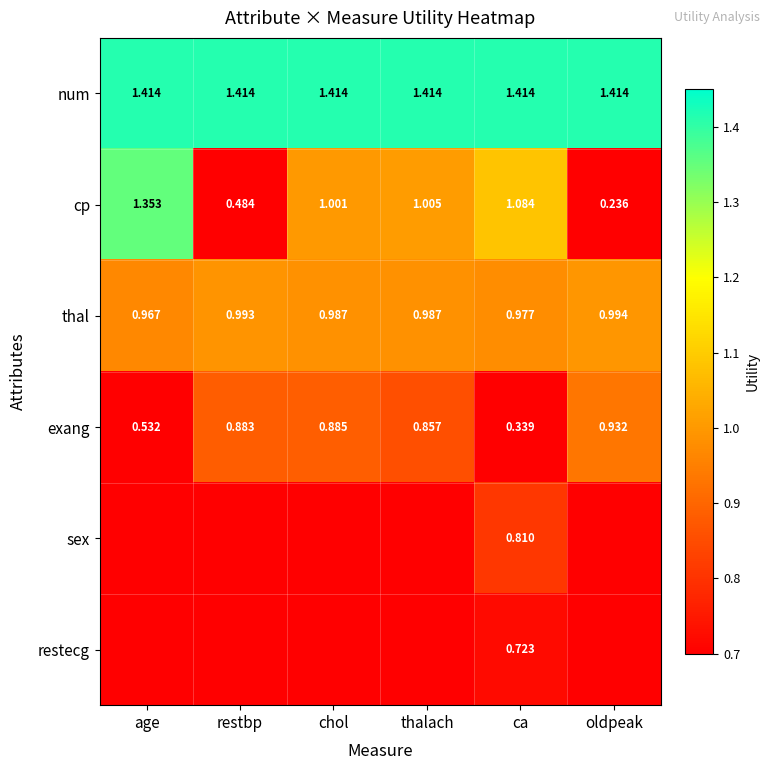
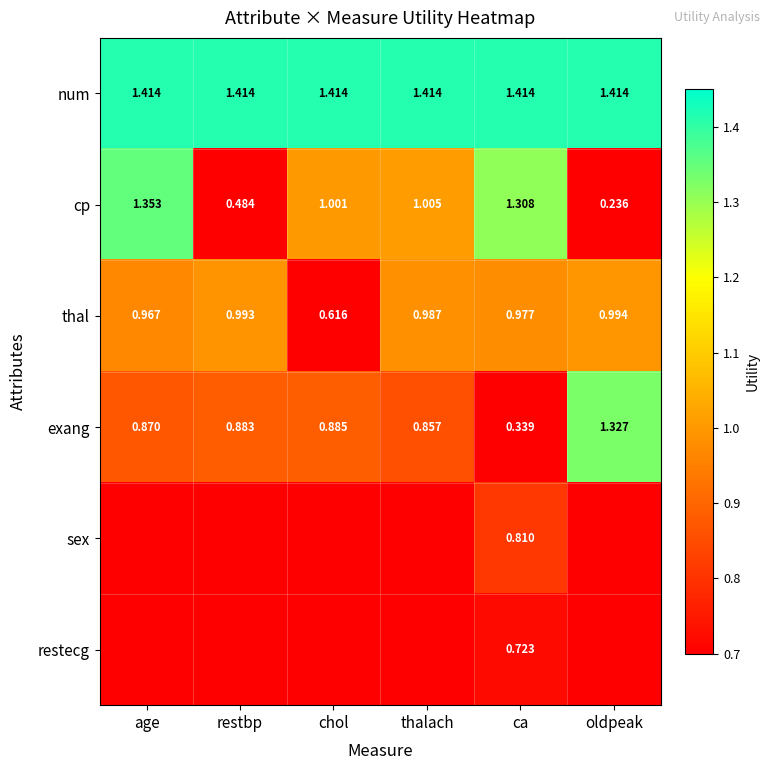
  {
    "num": {
      "age": 1.414,
      "restbp": 1.414,
      "chol": 1.414,
      "thalach": 1.414,
      "ca": 1.414,
      "oldpeak": 1.414
    },
    "cp": {
      "age": 1.353,
      "restbp": 0.484,
      "chol": 1.001,
      "thalach": 1.005,
-     "ca": 1.084,
+     "ca": 1.308,
      "oldpeak": 0.236
    },
    "thal": {
      "age": 0.967,
      "restbp": 0.993,
-     "chol": 0.987,
+     "chol": 0.616,
      "thalach": 0.987,
      "ca": 0.977,
      "oldpeak": 0.994
    },
    "exang": {
-     "age": 0.532,
+     "age": 0.870,
      "restbp": 0.883,
      "chol": 0.885,
      "thalach": 0.857,
      "ca": 0.339,
-     "oldpeak": 0.932
+     "oldpeak": 1.327
    },
    "sex": {
      "ca": 0.810
    },
    "restecg": {
      "ca": 0.723
    }
  }
